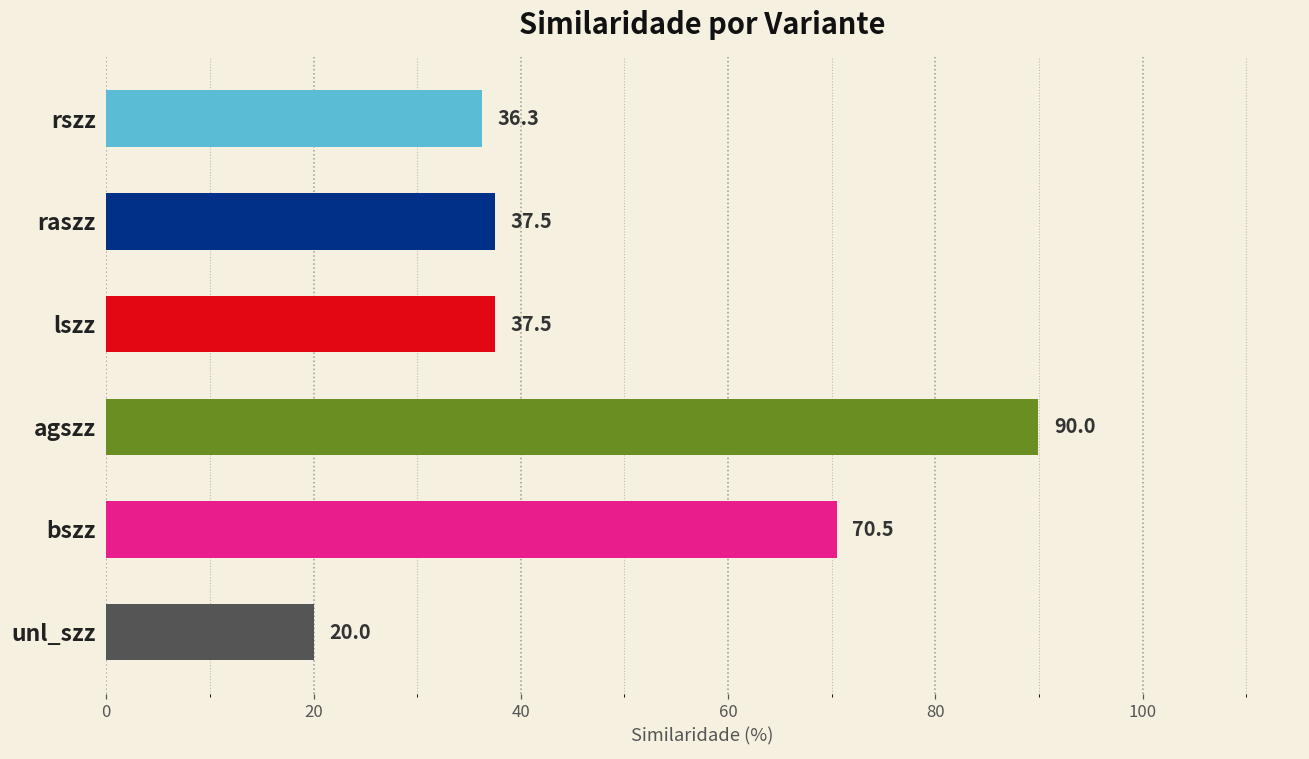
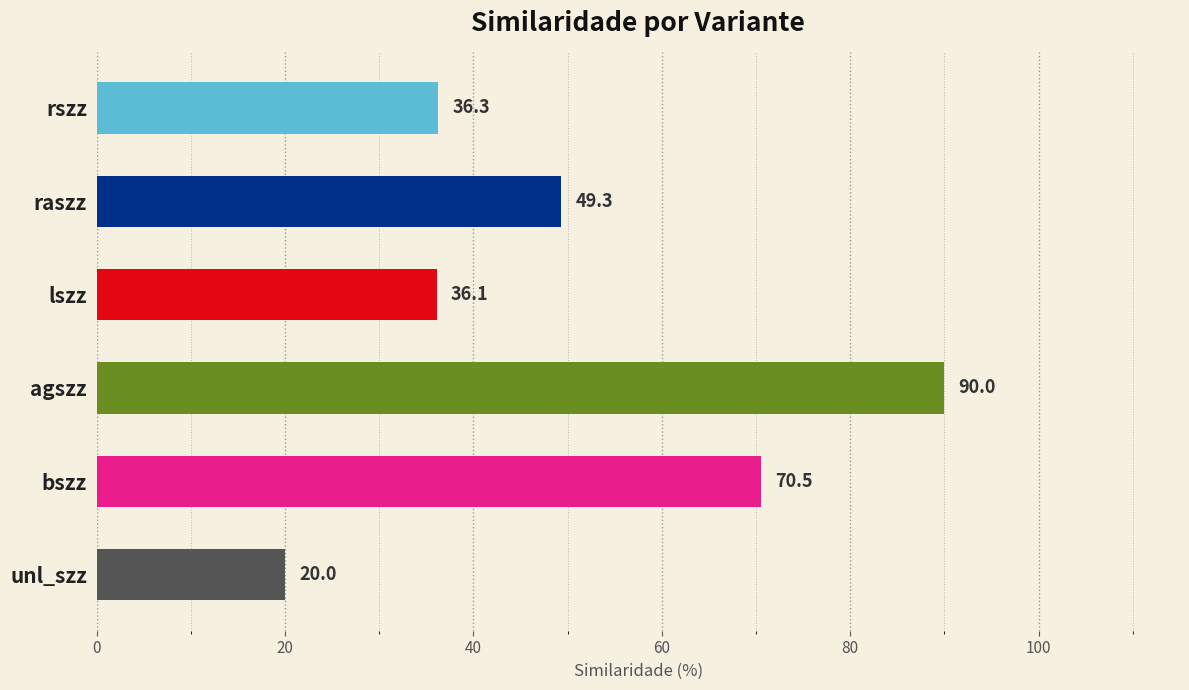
  {
    "rszz": 36.3,
-   "raszz": 37.5,
-   "lszz": 37.5,
+   "raszz": 49.3,
+   "lszz": 36.1,
    "agszz": 90.0,
    "bszz": 70.5,
    "unl_szz": 20.0
  }
